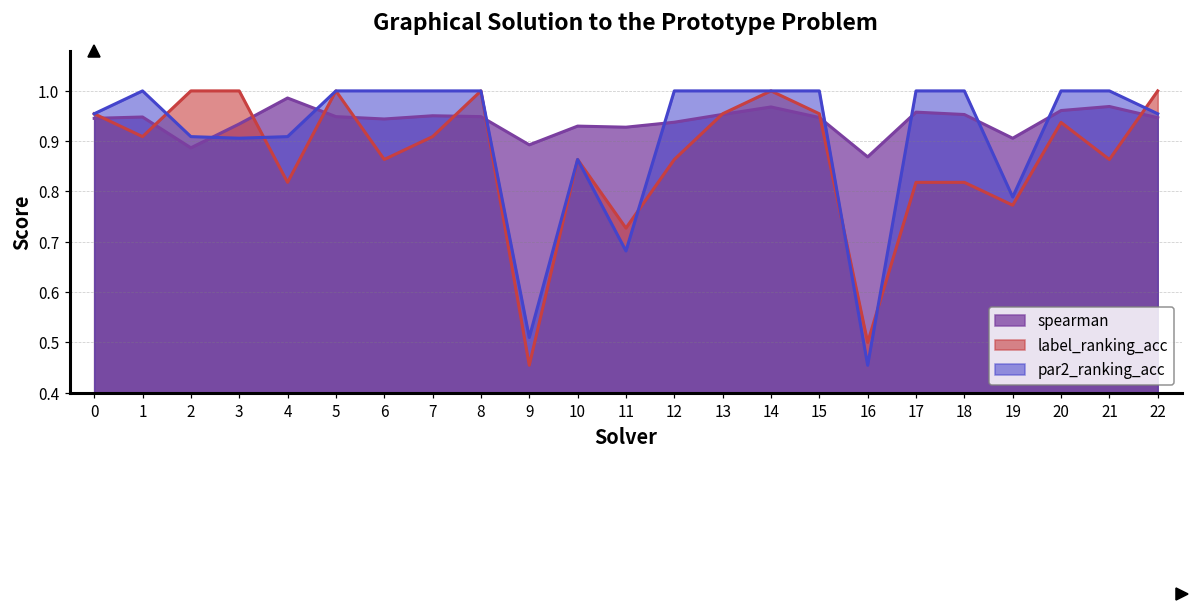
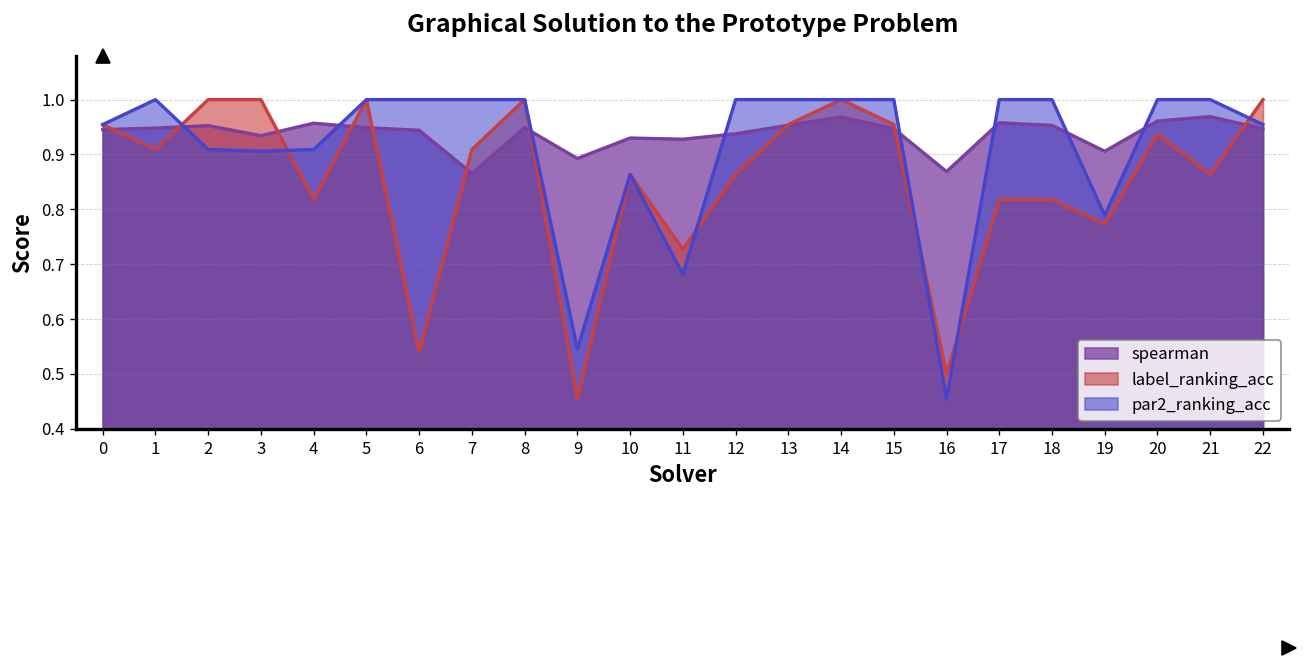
  {
    "spearman": {
      "0": 0.95,
      "1": 0.95,
-     "2": 0.89,
+     "2": 0.95,
      "3": 0.93,
-     "4": 0.99,
+     "4": 0.96,
      "5": 0.95,
      "6": 0.94,
-     "7": 0.95,
+     "7": 0.87,
      "8": 0.95,
      "9": 0.89,
      "10": 0.93,
      "11": 0.93,
      "12": 0.94,
      "14": 0.97,
      "15": 0.95,
      "16": 0.87,
      "17": 0.96,
      "18": 0.95,
      "19": 0.91,
      "20": 0.96,
      "21": 0.97,
      "22": 0.95
    },
    "label_ranking_acc": {
      "1": 0.91,
      "2": 1.00,
      "3": 1.00,
      "4": 0.82,
-     "6": 0.86,
+     "6": 0.54,
      "7": 0.91,
      "9": 0.45,
      "11": 0.73,
      "12": 0.86,
      "15": 0.95,
      "16": 0.50,
      "17": 0.82,
      "18": 0.82,
      "19": 0.77,
      "20": 0.94,
      "21": 0.86,
      "22": 1.00
    },
    "par2_ranking_acc": {
      "1": 1.00,
      "2": 0.91,
      "3": 0.91,
      "4": 0.91,
      "6": 1.00,
      "7": 1.00,
-     "9": 0.51,
+     "9": 0.55,
      "11": 0.68,
      "12": 1.00,
      "13": 1.00,
      "15": 1.00,
      "16": 0.45,
      "17": 1.00,
      "18": 1.00,
      "19": 0.79,
      "20": 1.00,
      "21": 1.00,
      "22": 0.95
    }
  }
